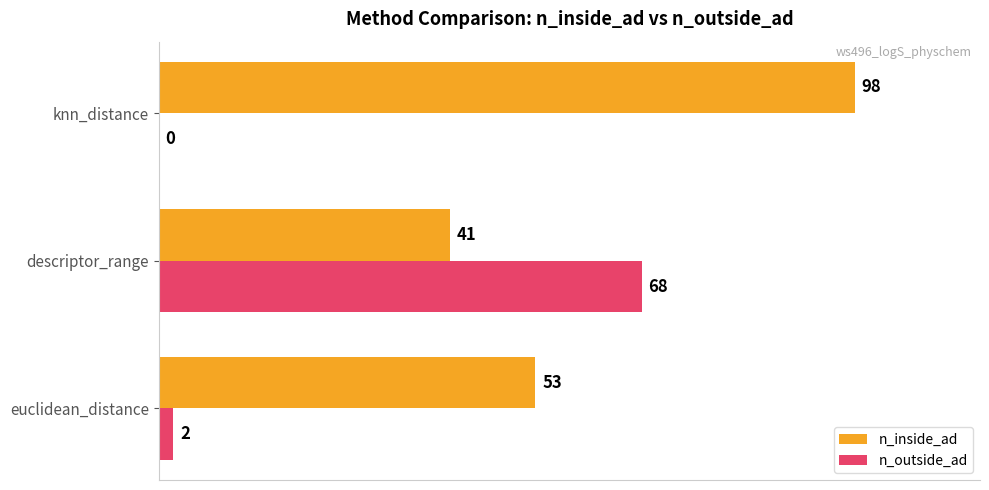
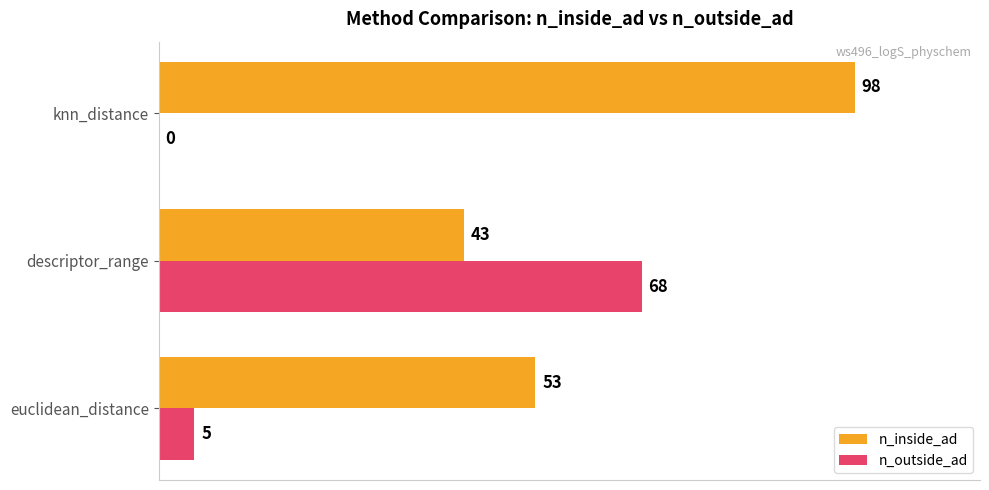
  {
    "n_inside_ad": {
      "knn_distance": 98,
-     "descriptor_range": 41,
+     "descriptor_range": 43,
      "euclidean_distance": 53
    },
    "n_outside_ad": {
      "knn_distance": 0,
      "descriptor_range": 68,
-     "euclidean_distance": 2
+     "euclidean_distance": 5
    }
  }
